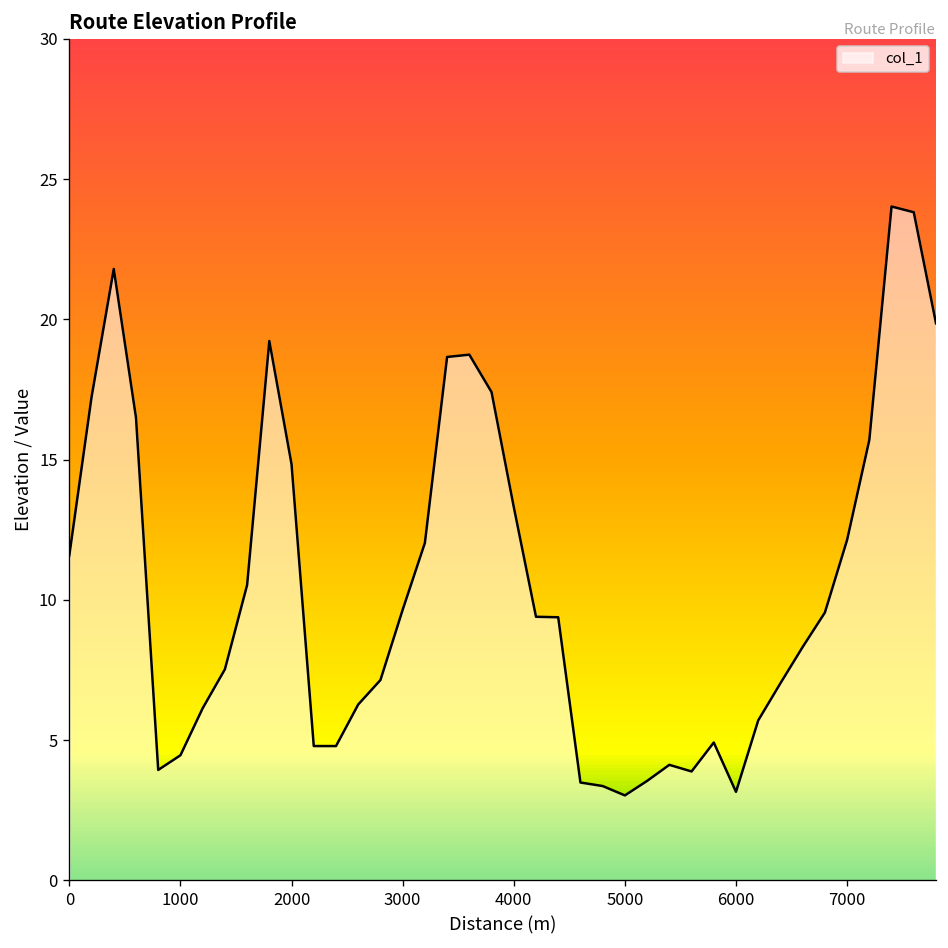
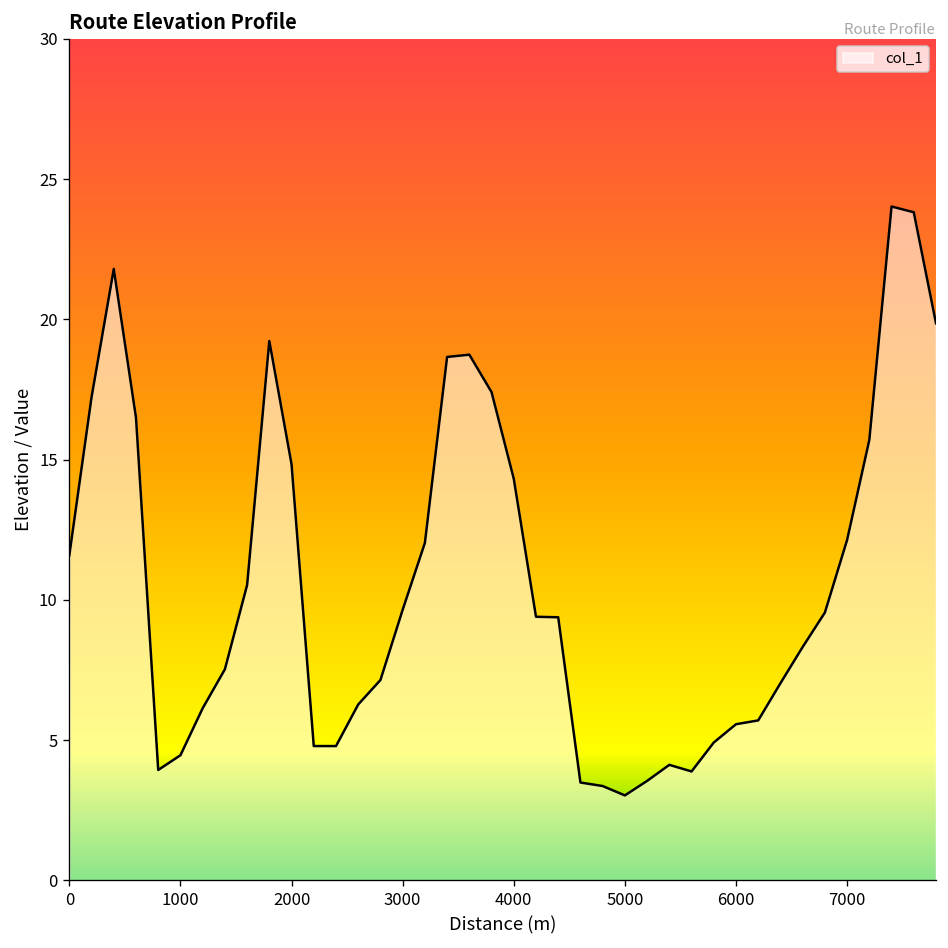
  {
    "0": 11.6,
    "1000": 4.5,
    "2000": 14.8,
    "3000": 9.6,
-   "4000": 13.3,
+   "4000": 14.3,
    "5000": 3.0,
-   "6000": 3.2,
+   "6000": 5.6,
    "7000": 12.1
  }
